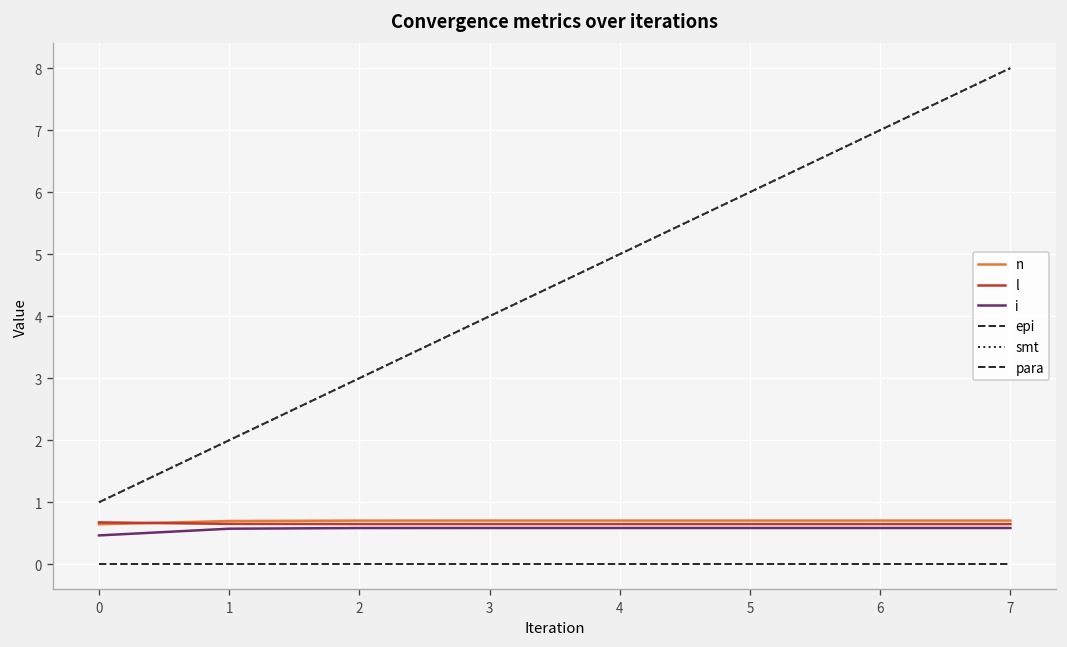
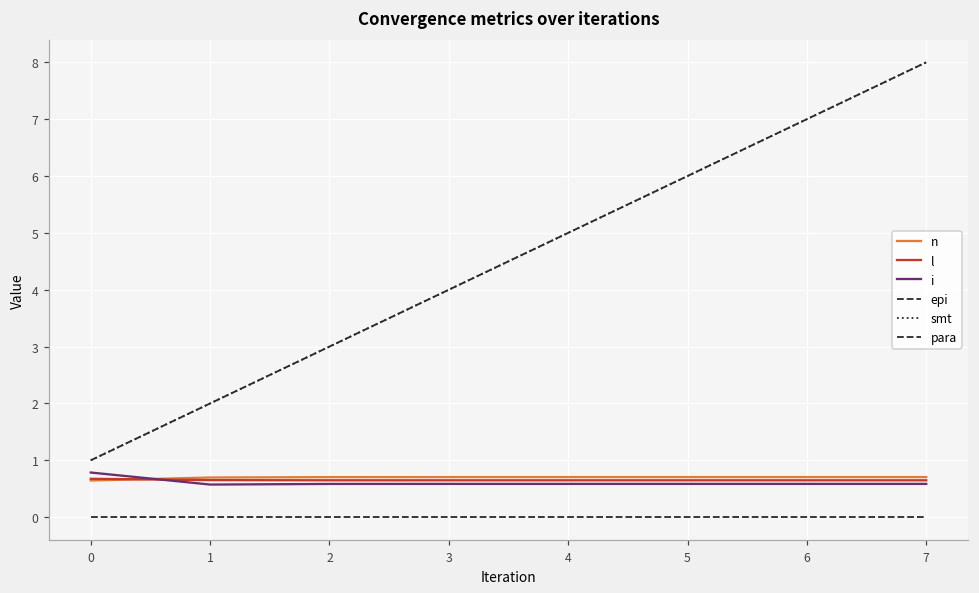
  {
    "n": {
      "2": 0.7,
      "3": 0.7,
      "4": 0.7,
      "5": 0.7,
      "6": 0.7,
      "7": 0.7
    },
    "l": {
      "2": 0.6,
      "3": 0.6,
      "4": 0.6,
      "5": 0.6,
      "6": 0.6,
      "7": 0.6
    },
    "i": {
-     "0": 0.5,
+     "0": 0.8,
      "1": 0.6,
      "2": 0.6,
      "3": 0.6,
      "4": 0.6,
      "5": 0.6,
      "6": 0.6,
      "7": 0.6
    }
  }
